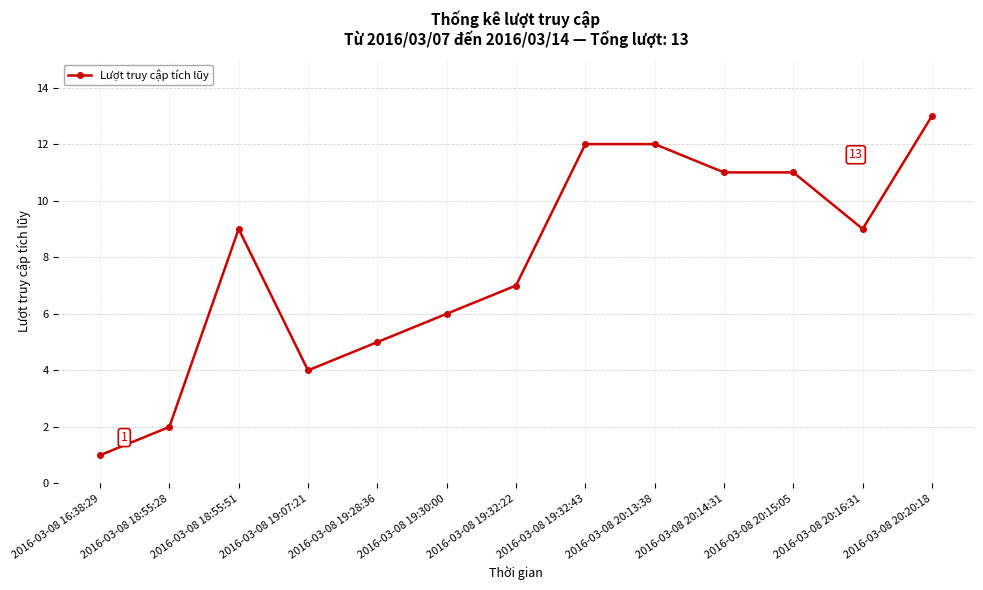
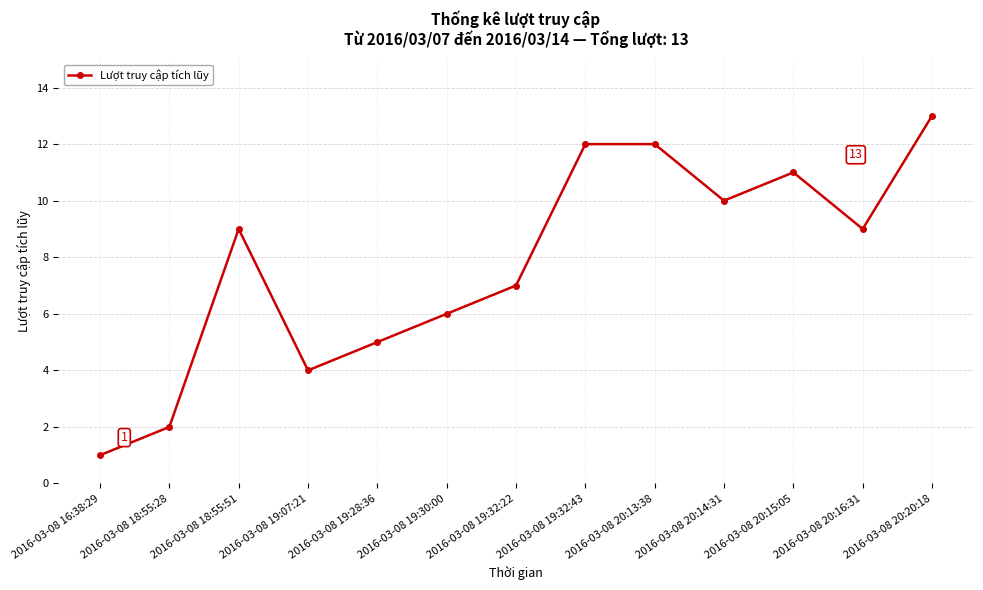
  {
    "2016-03-08 18:55:28": 2,
    "2016-03-08 18:55:51": 9,
    "2016-03-08 19:07:21": 4,
    "2016-03-08 19:28:36": 5,
    "2016-03-08 19:30:00": 6,
    "2016-03-08 19:32:22": 7,
    "2016-03-08 19:32:43": 12,
    "2016-03-08 20:13:38": 12,
-   "2016-03-08 20:14:31": 11,
+   "2016-03-08 20:14:31": 10,
    "2016-03-08 20:15:05": 11,
    "2016-03-08 20:16:31": 9,
    "2016-03-08 20:20:18": 13
  }
